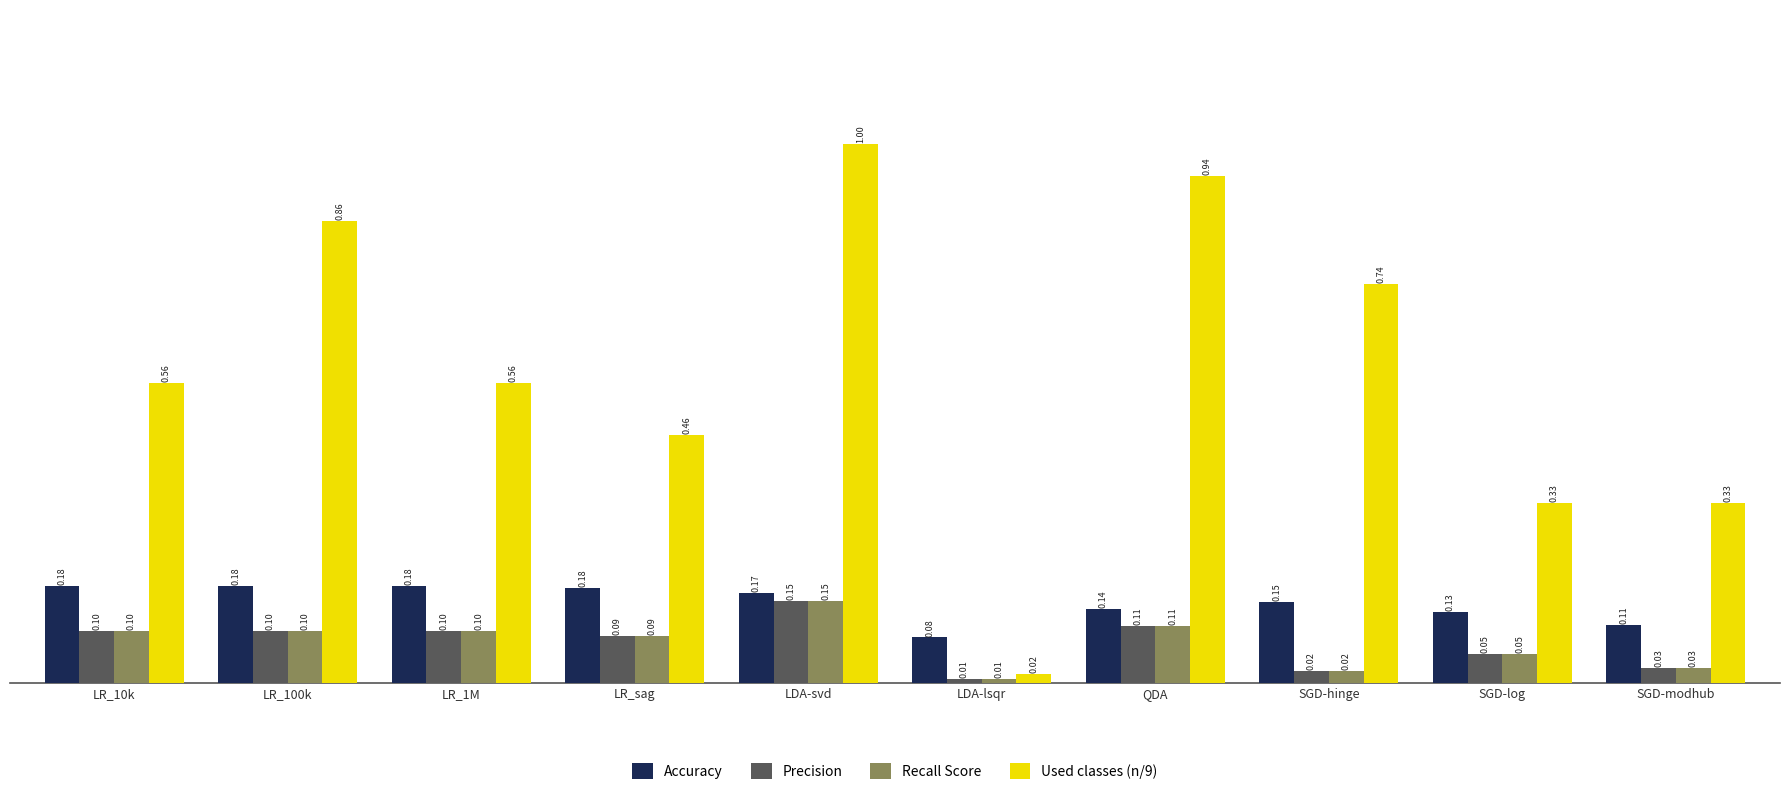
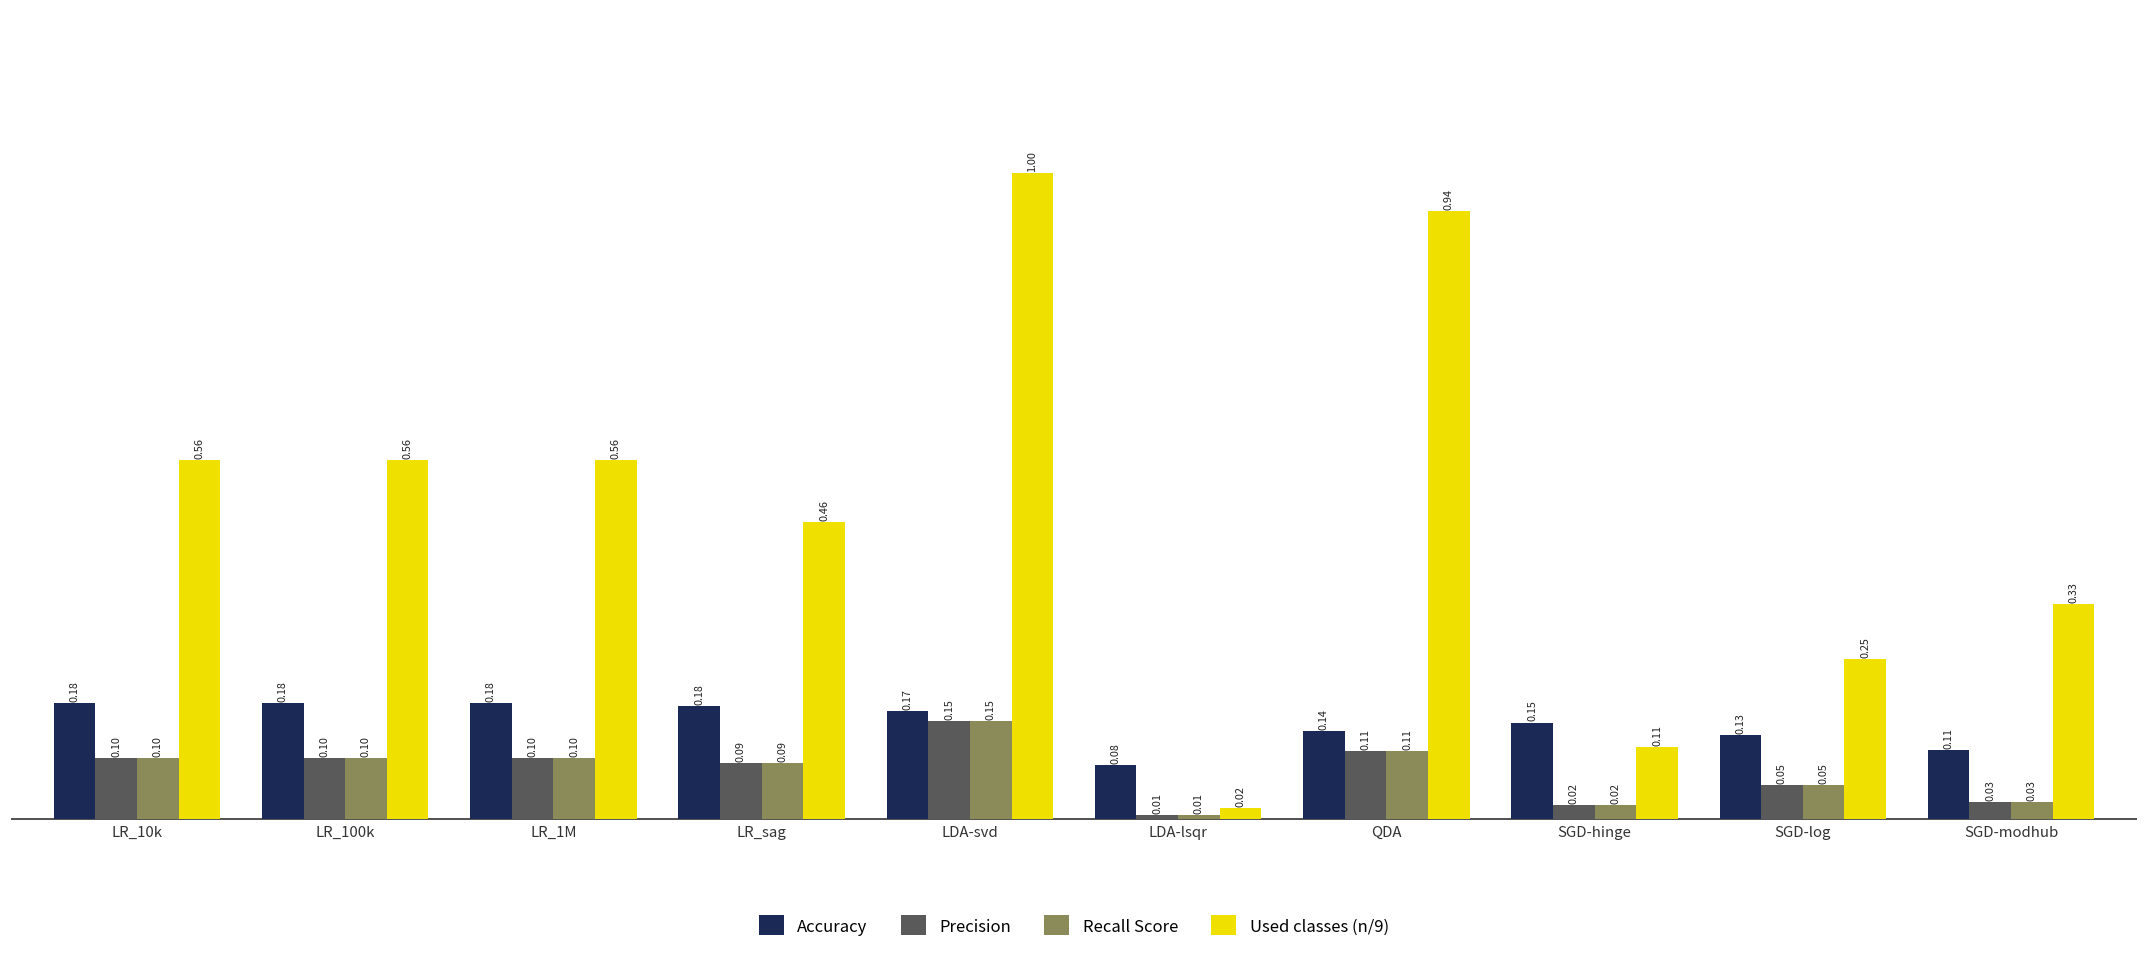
  {
    "Accuracy": {
      "LR_10k": 0.18,
      "LR_100k": 0.18,
      "LR_1M": 0.18,
      "LR_sag": 0.18,
      "LDA-svd": 0.17,
      "LDA-lsqr": 0.08,
      "QDA": 0.14,
      "SGD-hinge": 0.15,
      "SGD-log": 0.13,
      "SGD-modhub": 0.11
    },
    "Precision": {
      "LR_10k": 0.10,
      "LR_100k": 0.10,
      "LR_1M": 0.10,
      "LR_sag": 0.09,
      "LDA-svd": 0.15,
      "LDA-lsqr": 0.01,
      "QDA": 0.11,
      "SGD-hinge": 0.02,
      "SGD-log": 0.05,
      "SGD-modhub": 0.03
    },
    "Recall Score": {
      "LR_10k": 0.10,
      "LR_100k": 0.10,
      "LR_1M": 0.10,
      "LR_sag": 0.09,
      "LDA-svd": 0.15,
      "LDA-lsqr": 0.01,
      "QDA": 0.11,
      "SGD-hinge": 0.02,
      "SGD-log": 0.05,
      "SGD-modhub": 0.03
    },
    "Used classes (n/9)": {
      "LR_10k": 0.56,
-     "LR_100k": 0.86,
+     "LR_100k": 0.56,
      "LR_1M": 0.56,
      "LR_sag": 0.46,
      "LDA-svd": 1.00,
      "LDA-lsqr": 0.02,
      "QDA": 0.94,
-     "SGD-hinge": 0.74,
-     "SGD-log": 0.33,
+     "SGD-hinge": 0.11,
+     "SGD-log": 0.25,
      "SGD-modhub": 0.33
    }
  }
